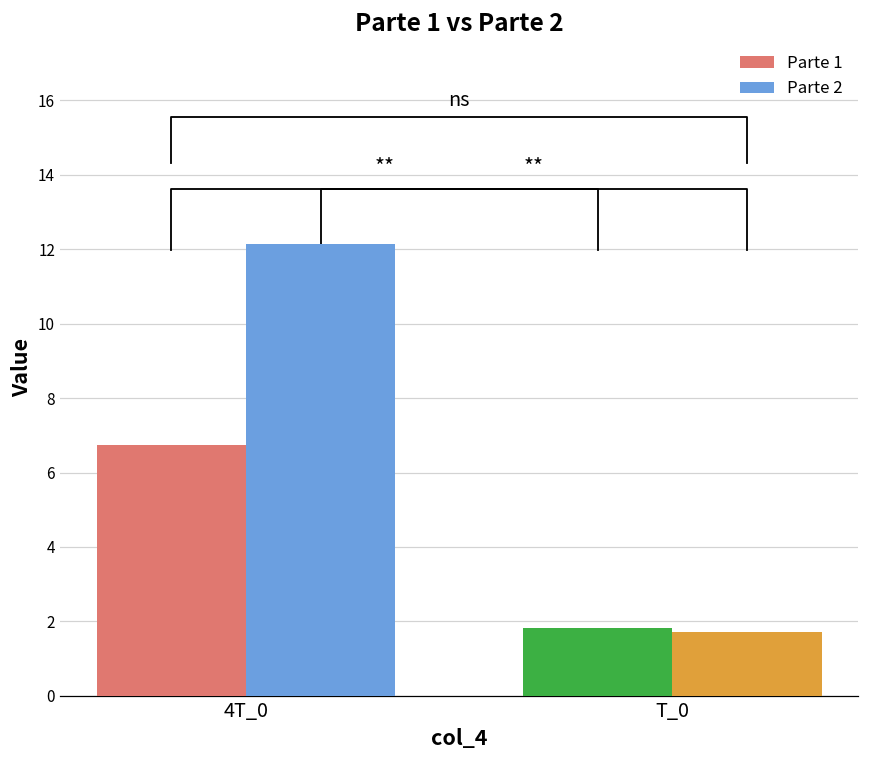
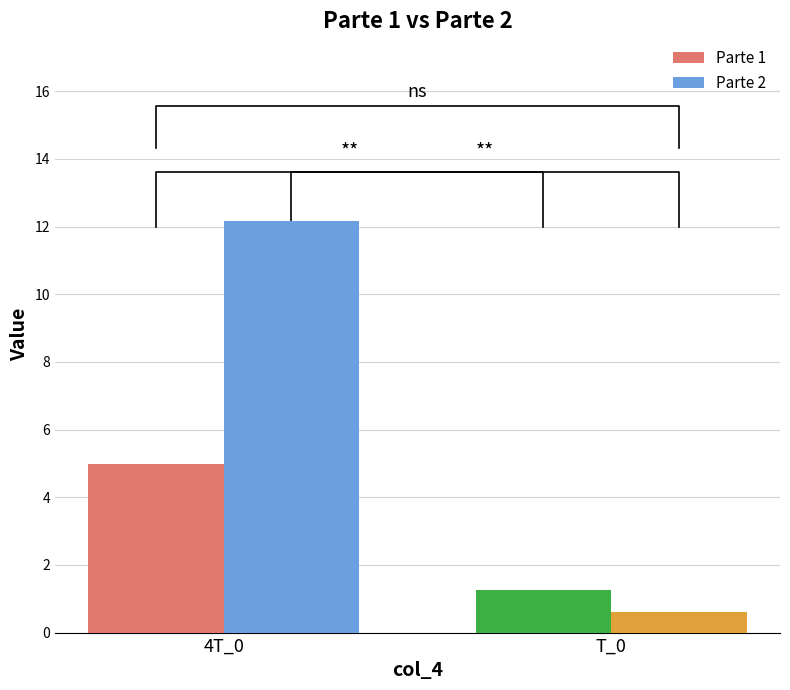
  {
    "Parte 1": {
-     "4T_0": 6.7,
-     "T_0": 1.8
+     "4T_0": 5.0,
+     "T_0": 1.2
    },
    "Parte 2": {
      "4T_0": 12.2,
-     "T_0": 1.7
+     "T_0": 0.6
    }
  }
